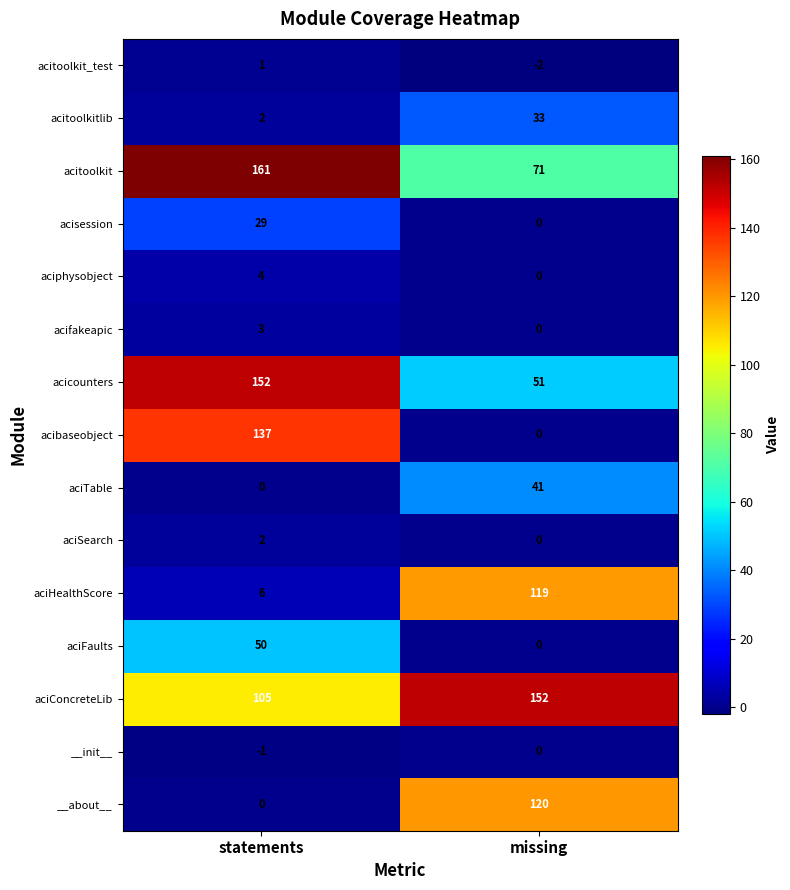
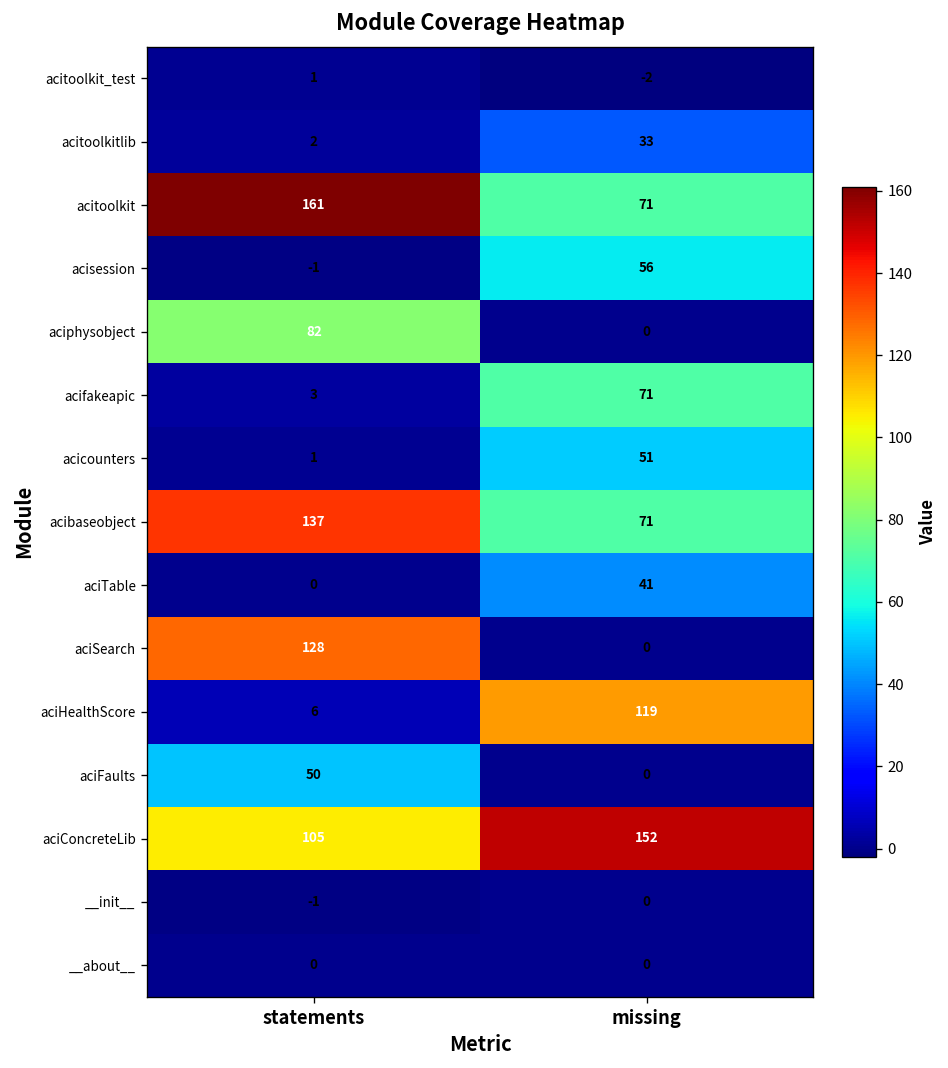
  {
    "acitoolkit_test": {
      "statements": 1,
      "missing": -2
    },
    "acitoolkitlib": {
      "statements": 2,
      "missing": 33
    },
    "acitoolkit": {
      "statements": 161,
      "missing": 71
    },
    "acisession": {
-     "statements": 29,
-     "missing": 0
+     "statements": -1,
+     "missing": 56
    },
    "aciphysobject": {
-     "statements": 4,
+     "statements": 82,
      "missing": 0
    },
    "acifakeapic": {
      "statements": 3,
-     "missing": 0
+     "missing": 71
    },
    "acicounters": {
-     "statements": 152,
+     "statements": 1,
      "missing": 51
    },
    "acibaseobject": {
      "statements": 137,
-     "missing": 0
+     "missing": 71
    },
    "aciTable": {
      "statements": 0,
      "missing": 41
    },
    "aciSearch": {
-     "statements": 2,
+     "statements": 128,
      "missing": 0
    },
    "aciHealthScore": {
      "statements": 6,
      "missing": 119
    },
    "aciFaults": {
      "statements": 50,
      "missing": 0
    },
    "aciConcreteLib": {
      "statements": 105,
      "missing": 152
    },
    "__init__": {
      "statements": -1,
      "missing": 0
    },
    "__about__": {
      "statements": 0,
-     "missing": 120
+     "missing": 0
    }
  }
